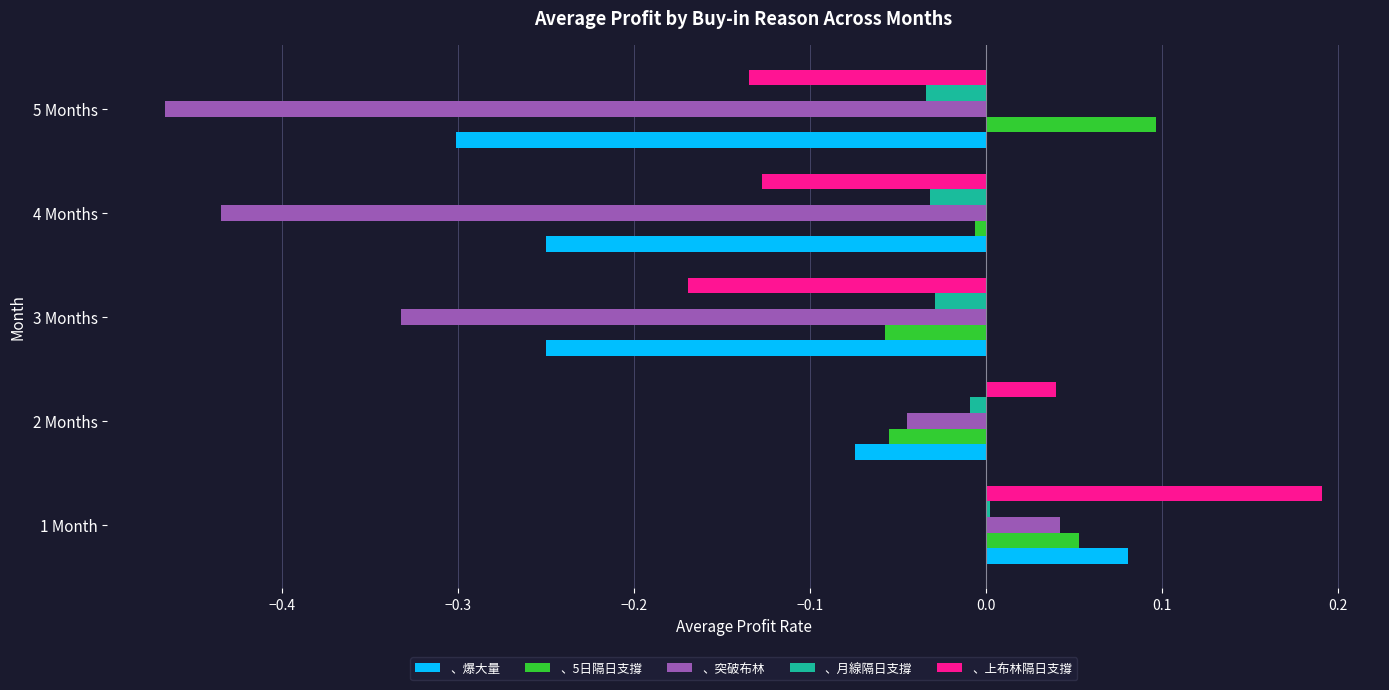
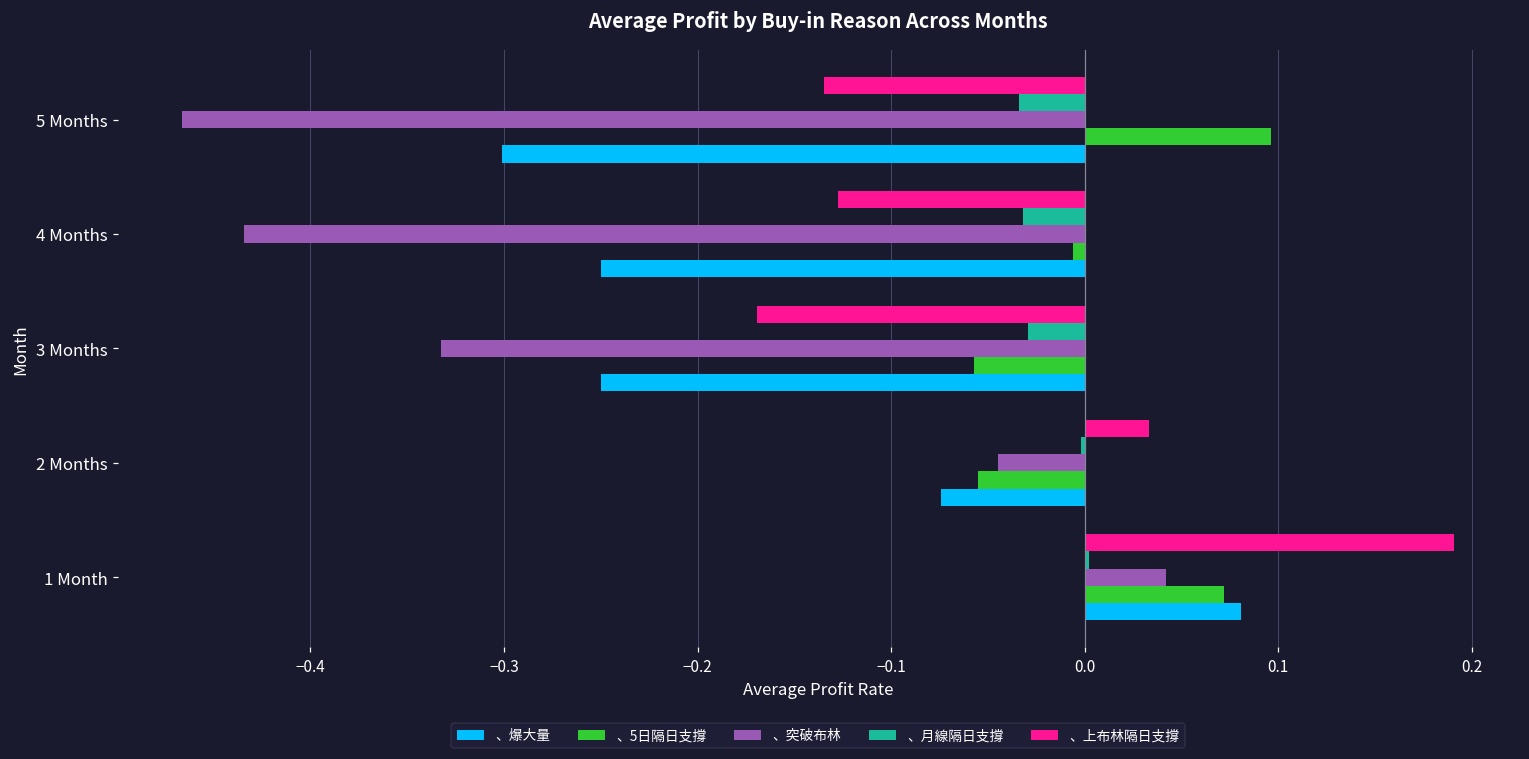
  {
    "、爆大量": {
      "5 Months": -0.301,
      "4 Months": -0.250,
      "3 Months": -0.250,
      "2 Months": -0.074,
      "1 Month": 0.081
    },
    "、5日隔日支撐": {
      "5 Months": 0.097,
      "4 Months": -0.006,
      "3 Months": -0.057,
      "2 Months": -0.055,
-     "1 Month": 0.053
+     "1 Month": 0.072
    },
    "、突破布林": {
      "5 Months": -0.467,
      "4 Months": -0.435,
      "3 Months": -0.332,
      "2 Months": -0.045,
      "1 Month": 0.042
    },
    "、月線隔日支撐": {
      "5 Months": -0.034,
      "4 Months": -0.032,
      "3 Months": -0.029,
-     "2 Months": -0.009,
+     "2 Months": -0.002,
      "1 Month": 0.003
    },
    "、上布林隔日支撐": {
      "5 Months": -0.135,
      "4 Months": -0.128,
      "3 Months": -0.169,
-     "2 Months": 0.040,
+     "2 Months": 0.033,
      "1 Month": 0.191
    }
  }
